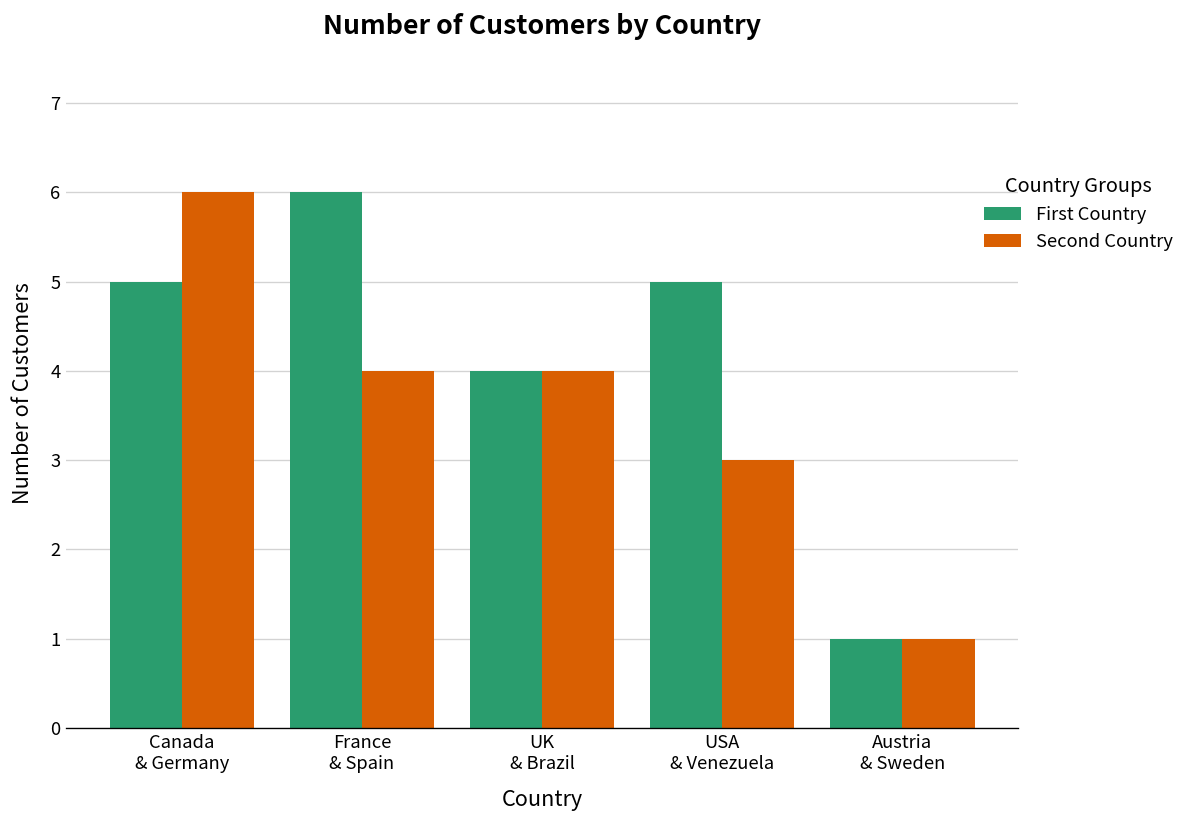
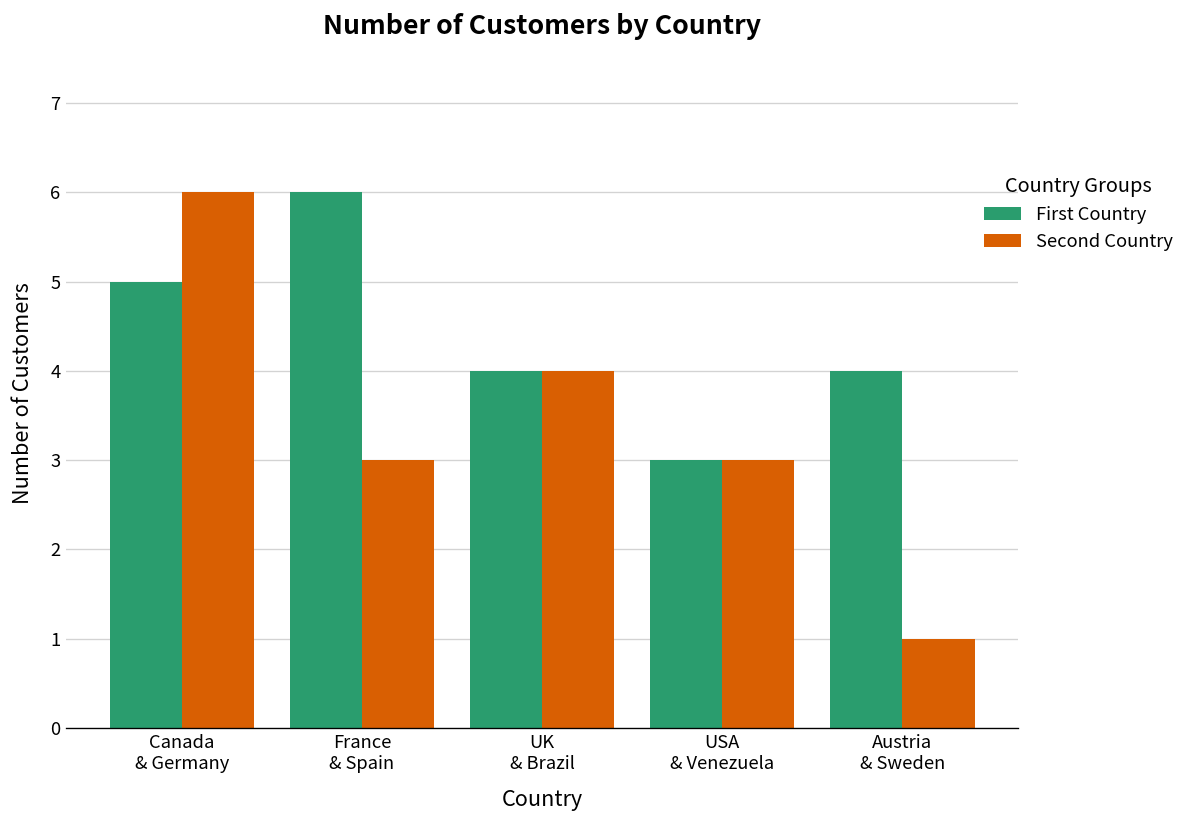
  {
    "First Country": {
      "Canada & Germany": 5,
      "France & Spain": 6,
      "UK & Brazil": 4,
-     "USA & Venezuela": 5,
-     "Austria & Sweden": 1
+     "USA & Venezuela": 3,
+     "Austria & Sweden": 4
    },
    "Second Country": {
      "Canada & Germany": 6,
-     "France & Spain": 4,
+     "France & Spain": 3,
      "UK & Brazil": 4,
      "USA & Venezuela": 3,
      "Austria & Sweden": 1
    }
  }
